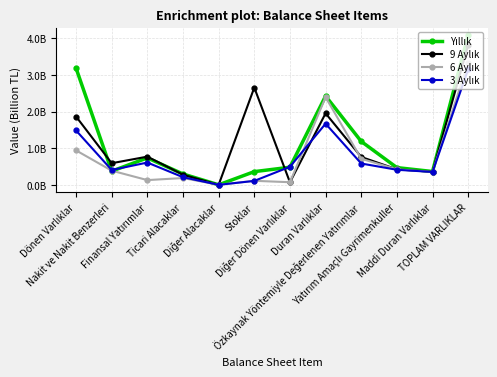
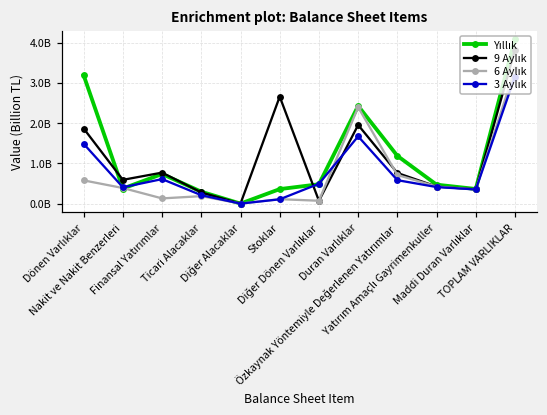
  {
    "Yıllık": {
      "Dönen Varlıklar": 3200000000,
      "Stoklar": 400000000,
      "Özkaynak Yöntemiyle Değerlenen Yatırımlar": 1200000000
    },
    "9 Aylık": {
      "Dönen Varlıklar": 1900000000,
      "Nakit ve Nakit Benzerleri": 600000000,
      "Stoklar": 2700000000,
      "Duran Varlıklar": 2000000000
    },
    "6 Aylık": {
-     "Dönen Varlıklar": 900000000,
+     "Dönen Varlıklar": 600000000,
      "Finansal Yatırımlar": 100000000
    },
    "3 Aylık": {
      "Dönen Varlıklar": 1500000000,
      "Finansal Yatırımlar": 600000000,
      "Duran Varlıklar": 1700000000,
      "Özkaynak Yöntemiyle Değerlenen Yatırımlar": 600000000
    }
  }
